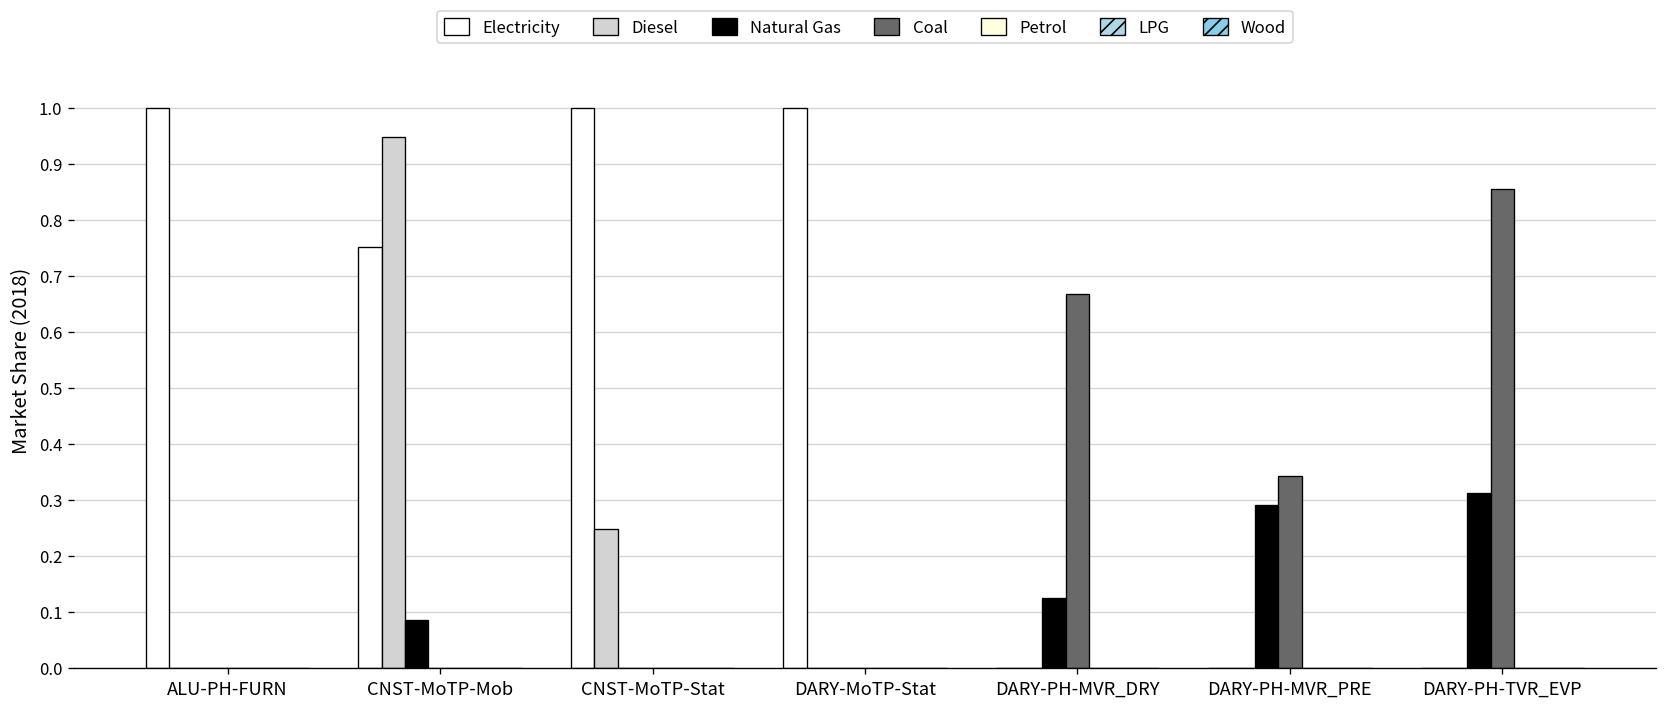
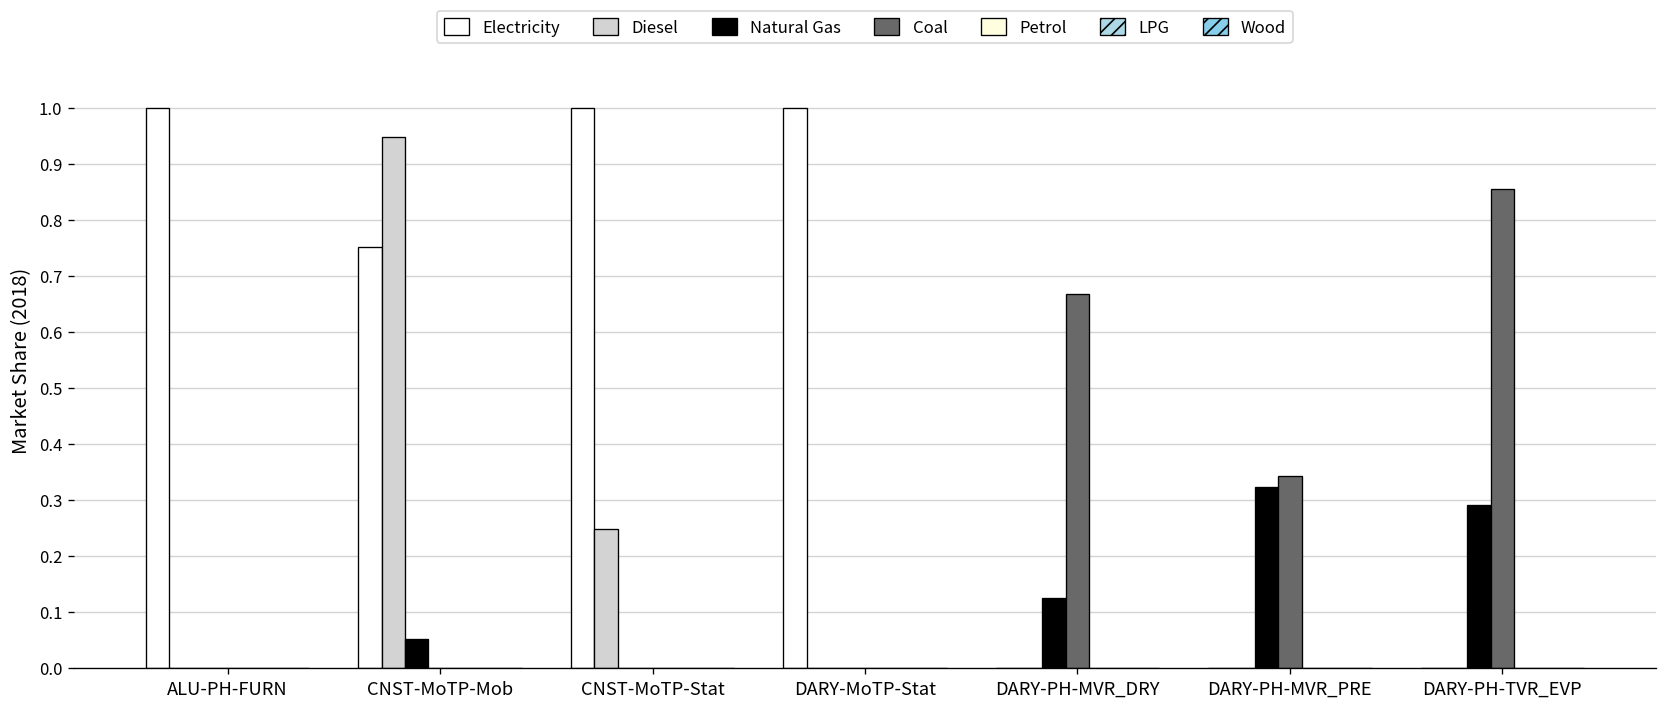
  {
    "Natural Gas": {
      "ALU-PH-FURN": 0.00,
-     "CNST-MoTP-Mob": 0.09,
+     "CNST-MoTP-Mob": 0.05,
      "CNST-MoTP-Stat": 0.00,
      "DARY-MoTP-Stat": 0.00,
      "DARY-PH-MVR_DRY": 0.12,
-     "DARY-PH-MVR_PRE": 0.29,
-     "DARY-PH-TVR_EVP": 0.31
+     "DARY-PH-MVR_PRE": 0.32,
+     "DARY-PH-TVR_EVP": 0.29
    },
    "Coal": {
      "ALU-PH-FURN": 0.00,
      "CNST-MoTP-Mob": 0.00,
      "CNST-MoTP-Stat": 0.00,
      "DARY-MoTP-Stat": 0.00,
      "DARY-PH-MVR_DRY": 0.67,
      "DARY-PH-MVR_PRE": 0.34,
      "DARY-PH-TVR_EVP": 0.85
    }
  }
